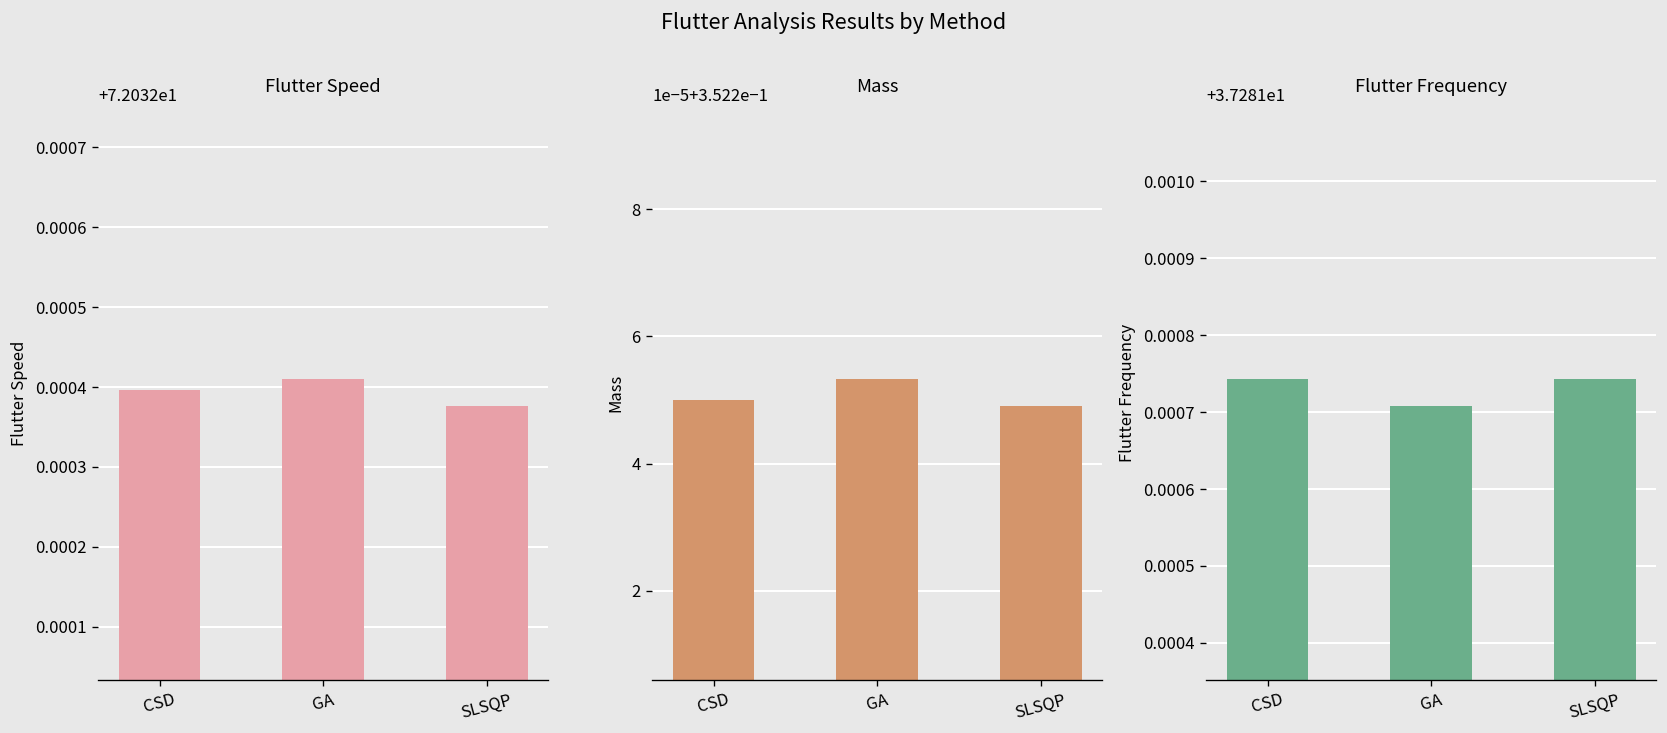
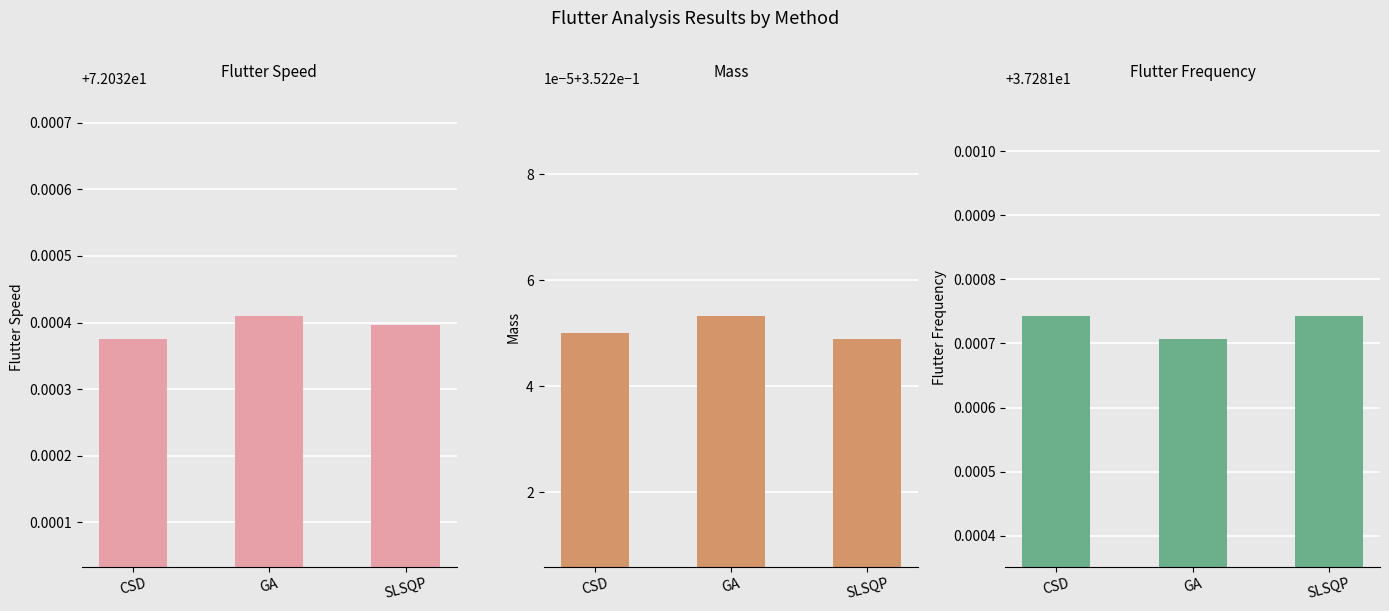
  {
    "Flutter Speed": {
-     "CSD": 72.03240,
+     "CSD": 72.03238,
      "GA": 72.03241,
-     "SLSQP": 72.03238
+     "SLSQP": 72.03240
    },
    "Mass": {
      "CSD": 0.352250,
      "GA": 0.352253,
      "SLSQP": 0.352249
    },
    "Flutter Frequency": {
      "CSD": 37.28174,
      "GA": 37.28171,
      "SLSQP": 37.28174
    }
  }
